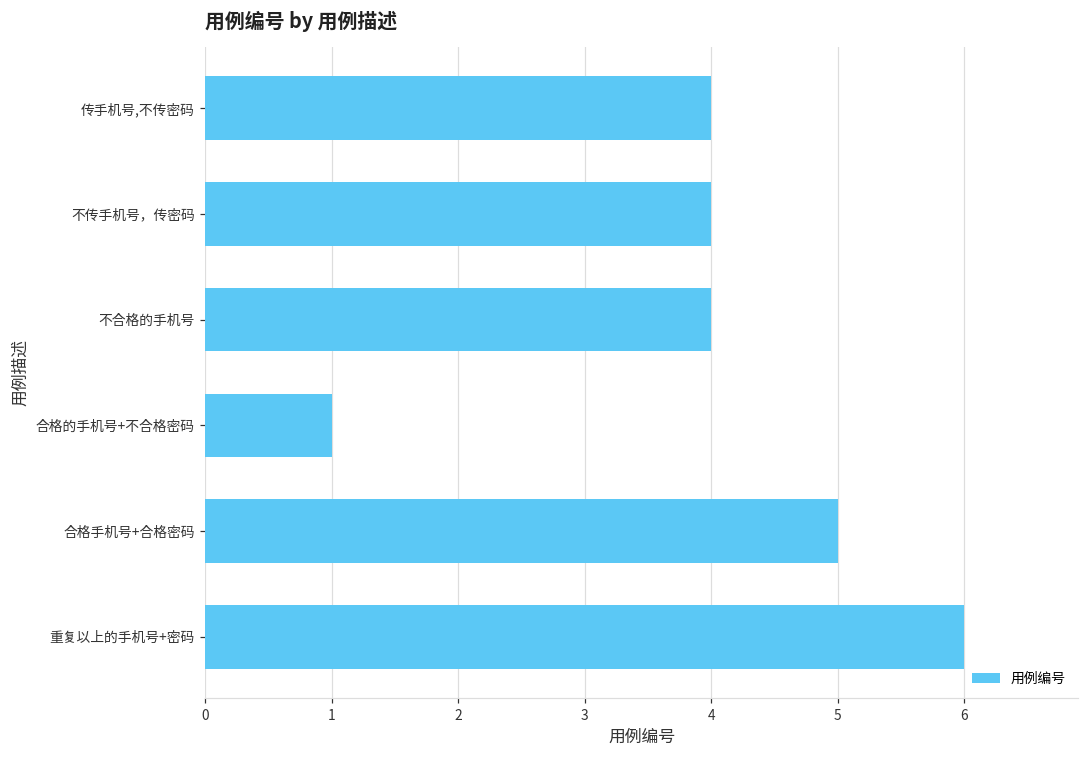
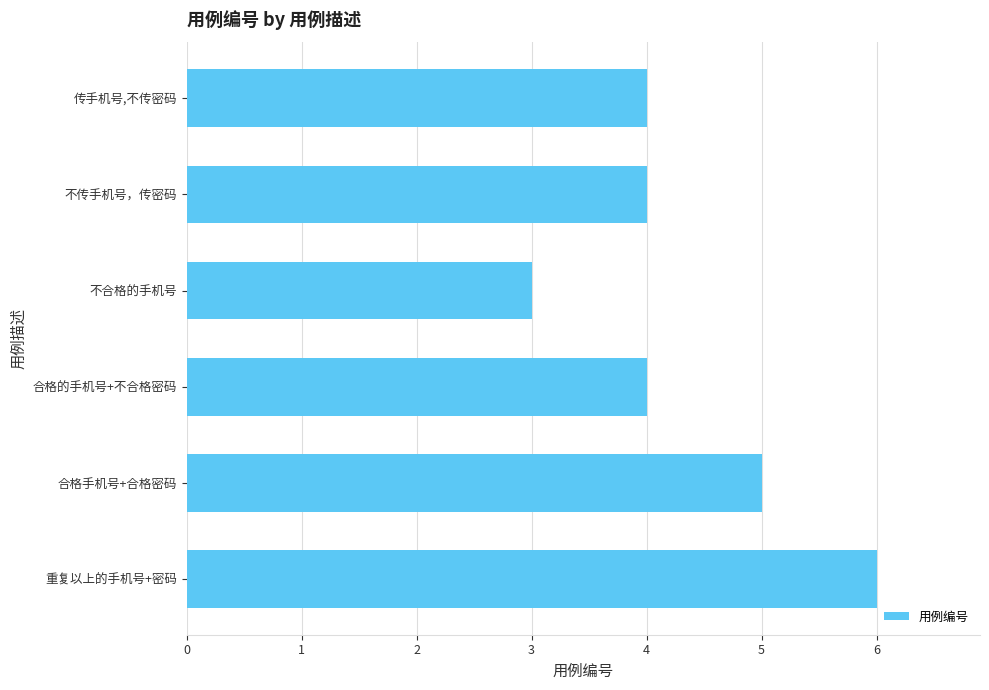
  {
    "传手机号,不传密码": 4,
    "不传手机号，传密码": 4,
-   "不合格的手机号": 4,
-   "合格的手机号+不合格密码": 1,
+   "不合格的手机号": 3,
+   "合格的手机号+不合格密码": 4,
    "合格手机号+合格密码": 5,
    "重复以上的手机号+密码": 6
  }
